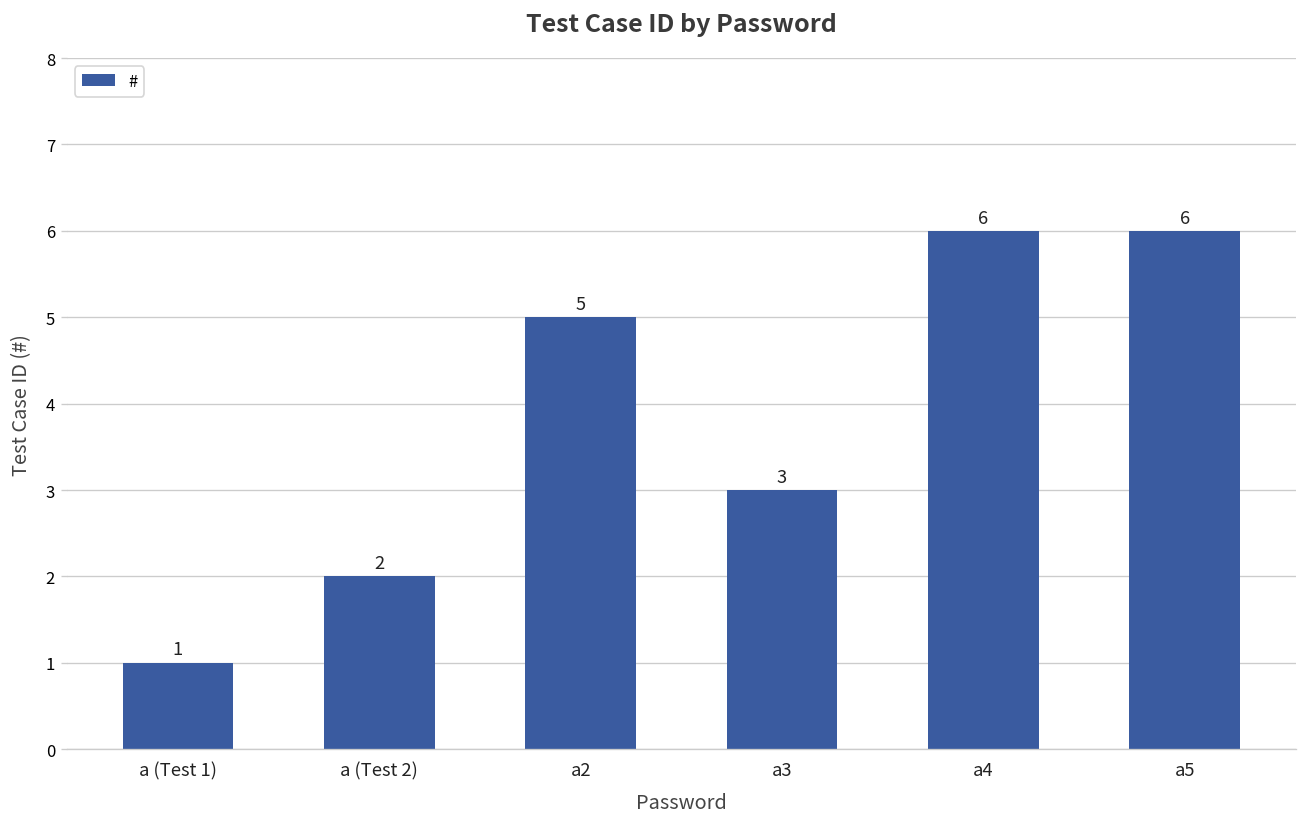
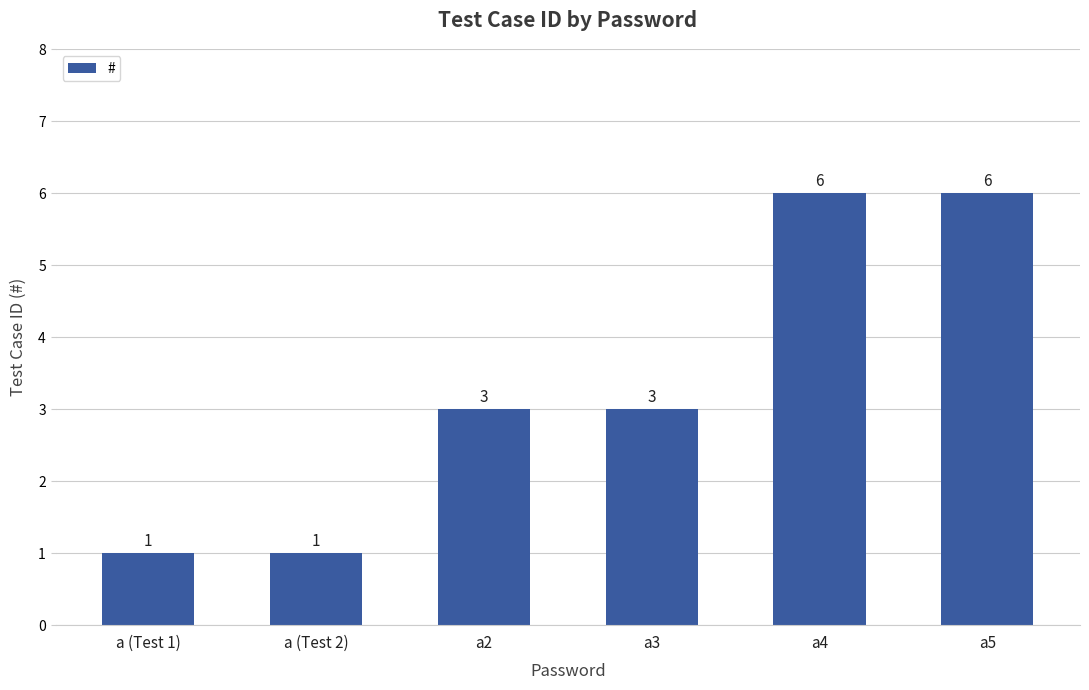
  {
    "a (Test 1)": 1,
-   "a (Test 2)": 2,
-   "a2": 5,
+   "a (Test 2)": 1,
+   "a2": 3,
    "a3": 3,
    "a4": 6,
    "a5": 6
  }
